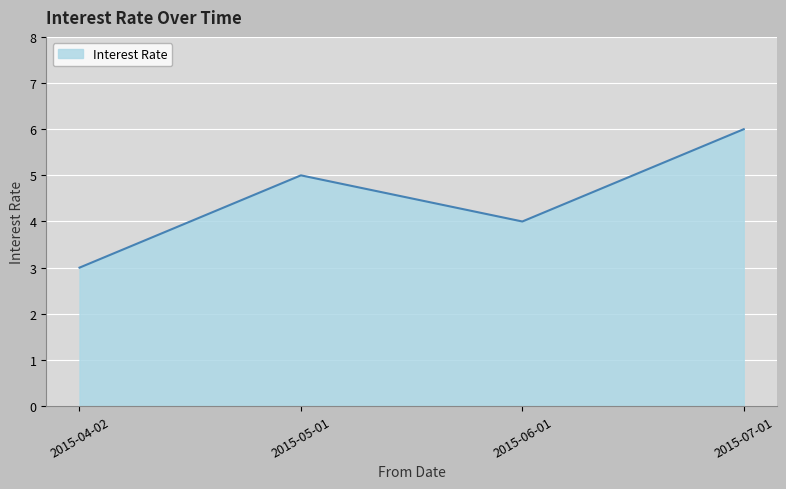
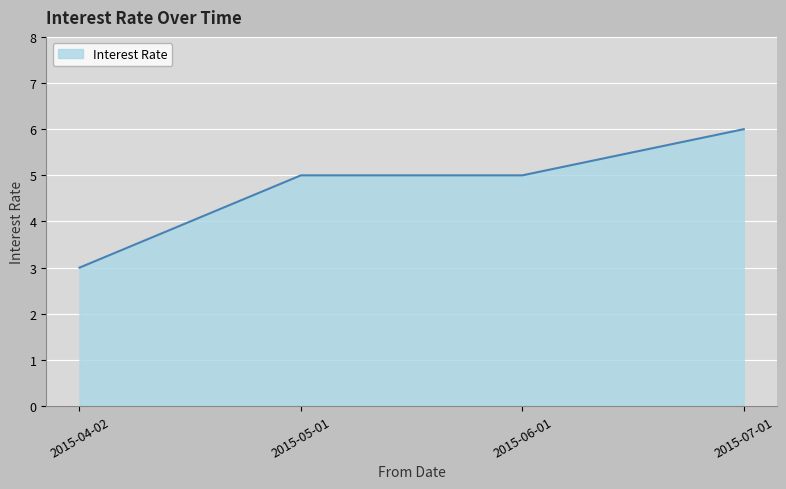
  {
    "2015-04-02": 3,
    "2015-05-01": 5,
-   "2015-06-01": 4,
+   "2015-06-01": 5,
    "2015-07-01": 6
  }
